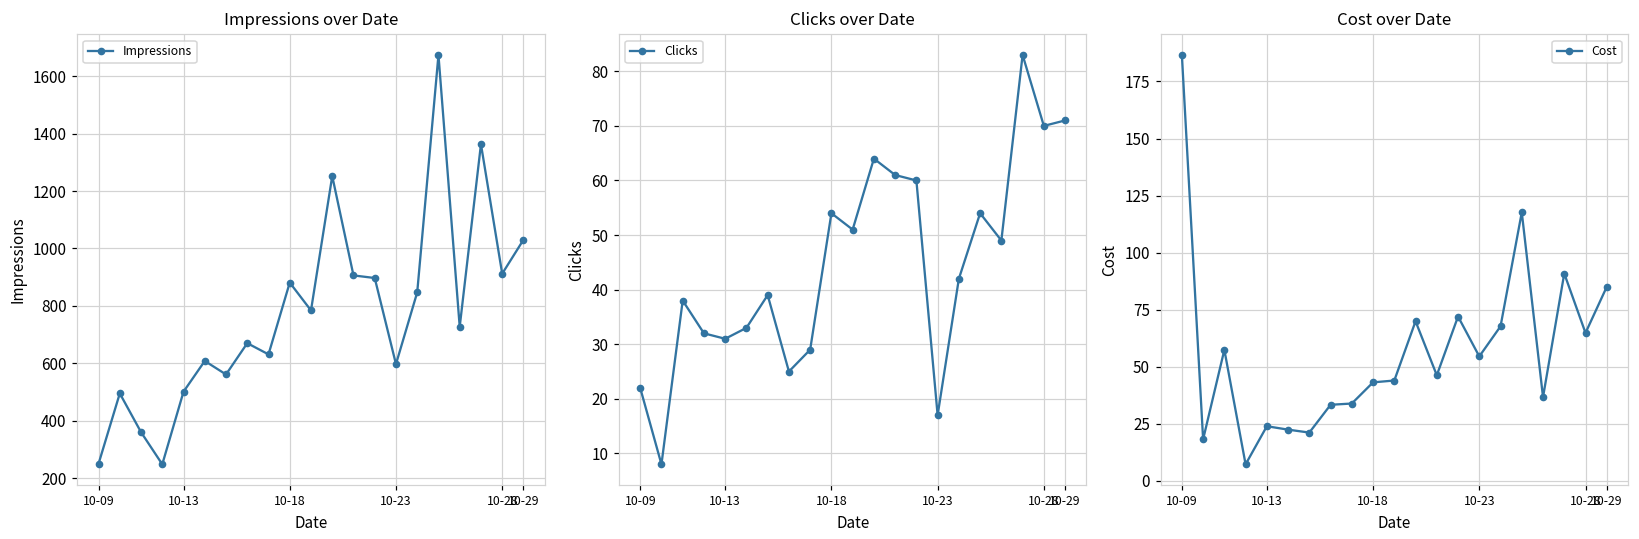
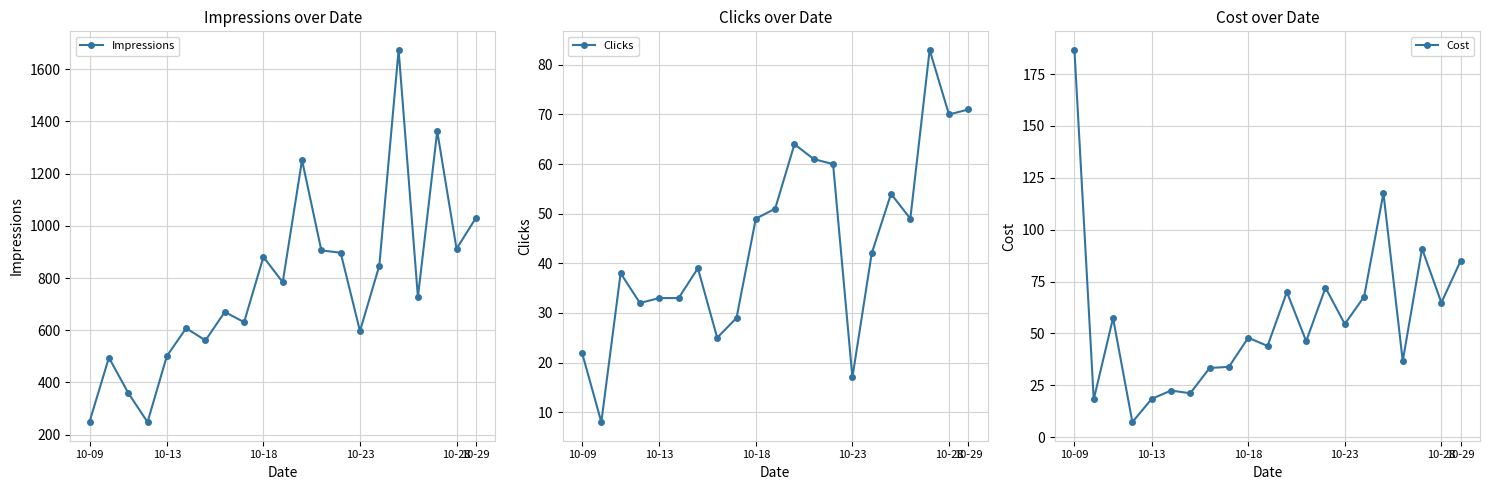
  {
    "Impressions over Date": {
      "10-09": 250,
      "10-13": 500,
      "10-18": 880,
      "10-23": 600
    },
    "Clicks over Date": {
      "10-09": 22,
-     "10-13": 31,
-     "10-18": 54,
+     "10-13": 33,
+     "10-18": 49,
      "10-23": 17
    },
    "Cost over Date": {
      "10-09": 187,
-     "10-13": 24,
-     "10-18": 43,
+     "10-13": 18,
+     "10-18": 48,
      "10-23": 55
    }
  }
